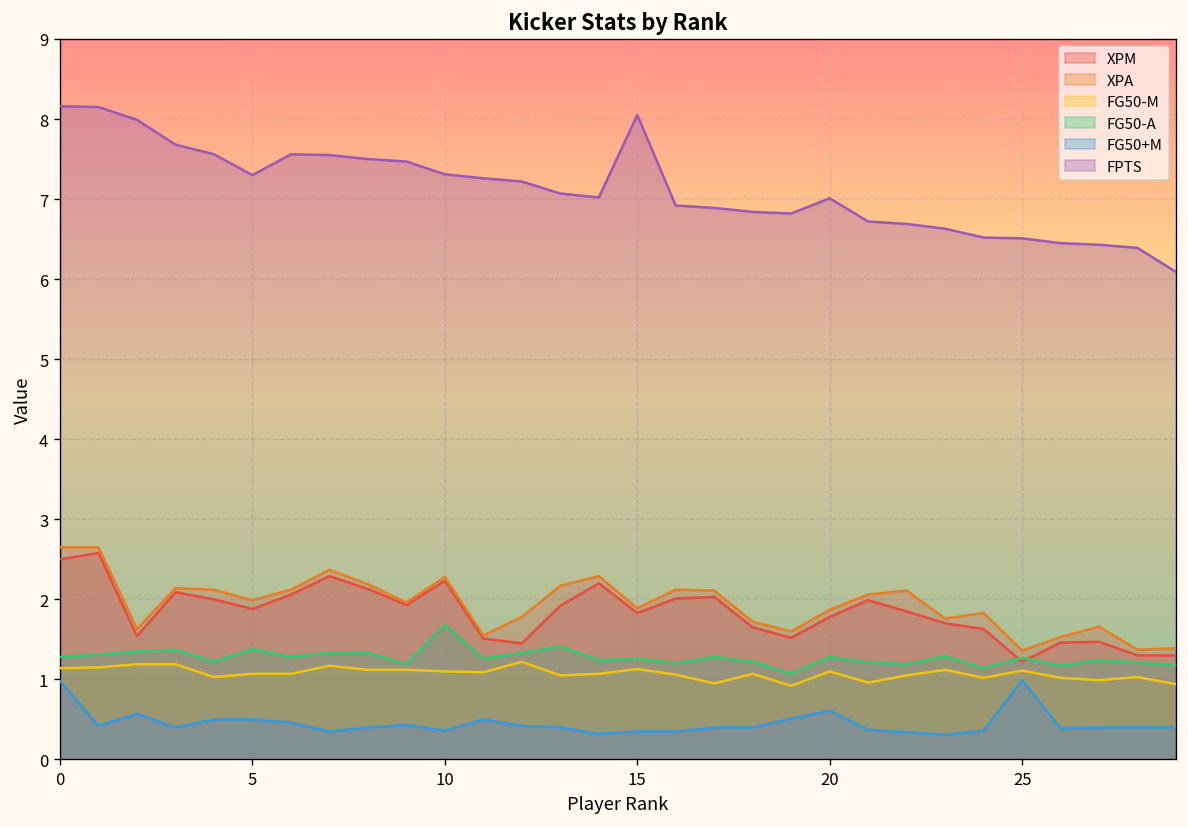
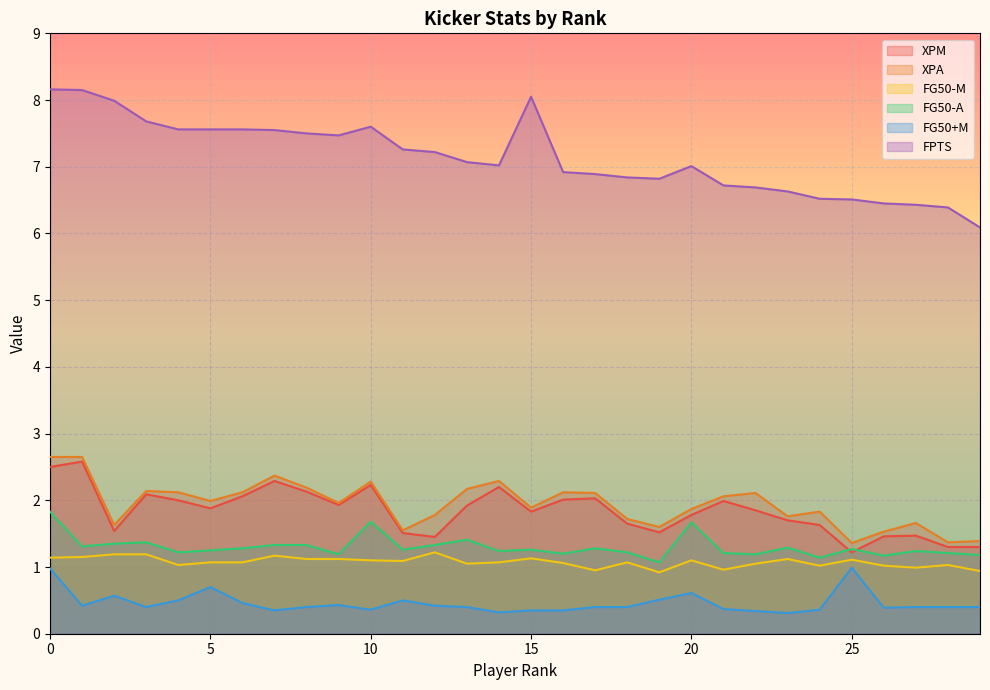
  {
    "FG50-A": {
-     "0": 1.3,
-     "5": 1.4,
+     "0": 1.8,
+     "5": 1.3,
      "10": 1.7,
      "15": 1.3,
-     "20": 1.3,
+     "20": 1.7,
      "25": 1.3
    },
    "FG50+M": {
      "0": 1.0,
-     "5": 0.5,
+     "5": 0.7,
      "10": 0.4,
      "15": 0.4,
      "20": 0.6,
      "25": 1.0
    },
    "FPTS": {
      "0": 8.2,
-     "5": 7.3,
-     "10": 7.3,
+     "5": 7.6,
+     "10": 7.6,
      "15": 8.1,
      "20": 7.0,
      "25": 6.5
    }
  }
